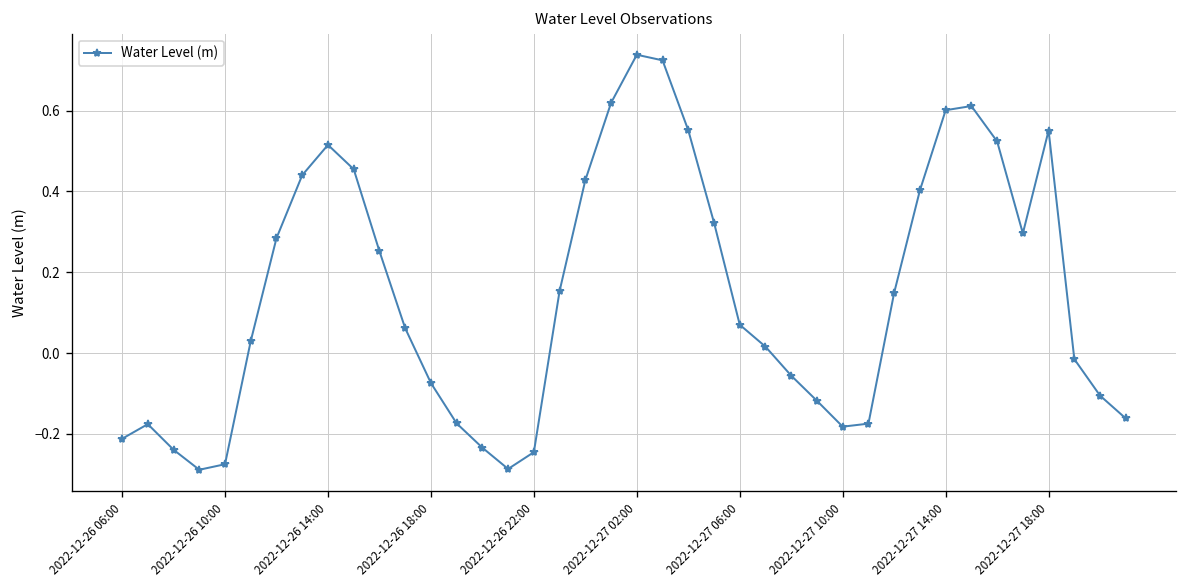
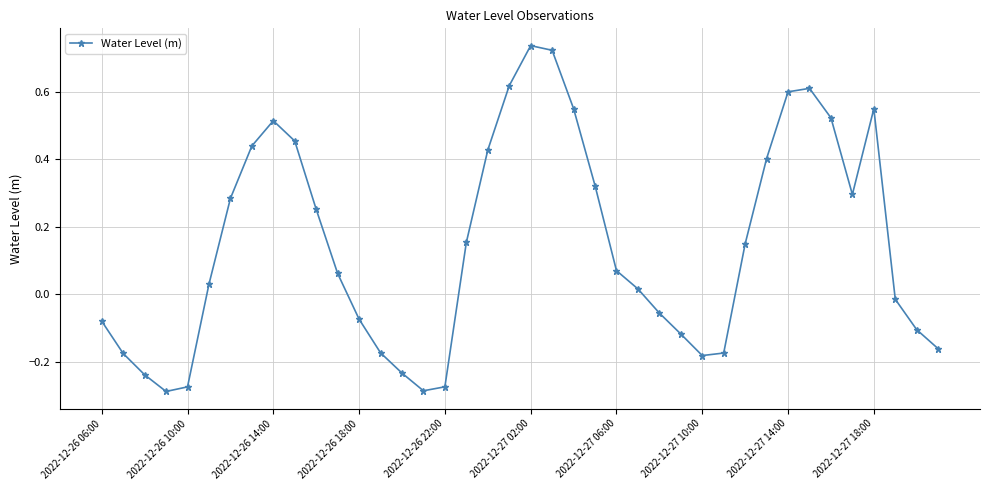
  {
-   "2022-12-26 06:00": -0.21,
+   "2022-12-26 06:00": -0.08,
    "2022-12-26 10:00": -0.28,
    "2022-12-26 14:00": 0.52,
    "2022-12-26 18:00": -0.07,
-   "2022-12-26 22:00": -0.25,
+   "2022-12-26 22:00": -0.27,
    "2022-12-27 02:00": 0.74,
    "2022-12-27 06:00": 0.07,
    "2022-12-27 10:00": -0.18,
    "2022-12-27 14:00": 0.60,
    "2022-12-27 18:00": 0.55
  }
